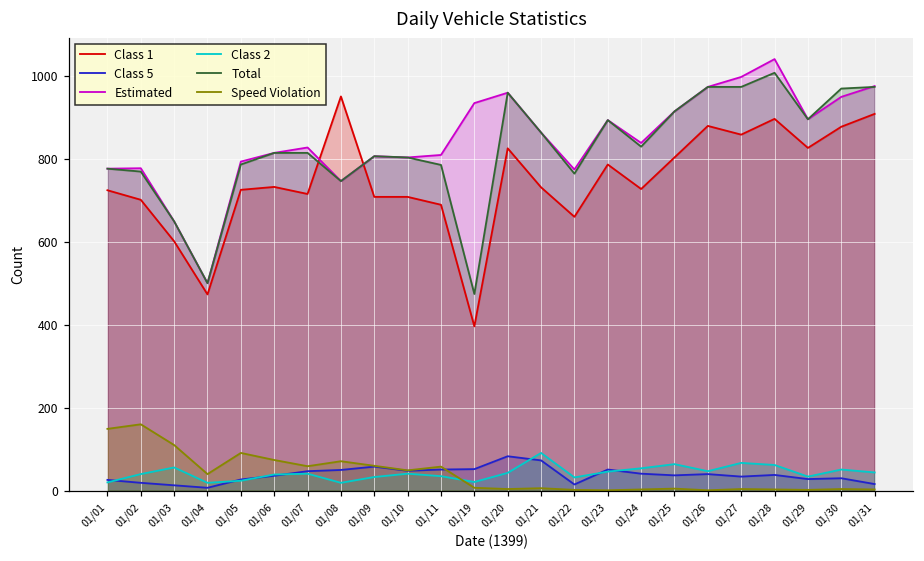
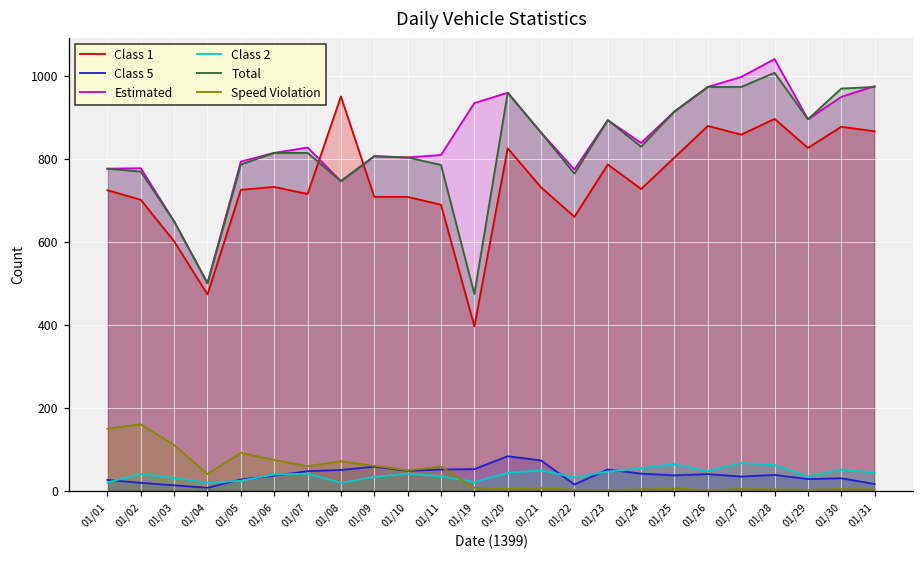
  {
    "Class 1": {
      "01/01": 720,
      "01/02": 700,
      "01/03": 600,
      "01/04": 470,
      "01/05": 730,
      "01/06": 730,
      "01/07": 720,
      "01/08": 950,
      "01/09": 710,
      "01/10": 710,
      "01/11": 690,
      "01/19": 400,
      "01/20": 830,
      "01/21": 730,
      "01/22": 660,
      "01/23": 790,
      "01/24": 730,
      "01/25": 800,
      "01/26": 880,
      "01/27": 860,
      "01/28": 900,
      "01/29": 830,
      "01/30": 880,
-     "01/31": 910
+     "01/31": 870
    },
    "Class 5": {
      "01/02": 20,
      "01/03": 10,
      "01/04": 10,
      "01/08": 50,
      "01/11": 50,
      "01/19": 50,
      "01/20": 80,
      "01/21": 70,
      "01/22": 20,
      "01/24": 40,
      "01/25": 40,
      "01/26": 40,
      "01/27": 30,
      "01/28": 40,
      "01/30": 30,
      "01/31": 20
    },
    "Estimated": {
      "01/02": 780,
      "01/05": 790,
      "01/07": 830,
      "01/11": 810,
      "01/19": 930,
      "01/22": 770,
      "01/24": 840,
      "01/27": 1000,
      "01/28": 1040,
      "01/30": 950
    },
    "Class 2": {
      "01/02": 40,
-     "01/03": 60,
+     "01/03": 30,
      "01/04": 20,
      "01/08": 20,
      "01/09": 30,
      "01/10": 40,
      "01/11": 40,
      "01/19": 20,
      "01/20": 40,
-     "01/21": 90,
+     "01/21": 50,
      "01/22": 30,
      "01/24": 50,
      "01/25": 60,
      "01/26": 50,
      "01/27": 70,
      "01/28": 60,
      "01/30": 50,
      "01/31": 40
    },
    "Total": {
      "01/02": 770,
      "01/05": 790,
      "01/07": 810,
      "01/11": 790,
      "01/19": 470,
      "01/22": 760,
      "01/24": 830,
      "01/27": 970,
      "01/28": 1010,
      "01/30": 970
    },
    "Speed Violation": {
      "01/01": 150,
      "01/02": 160,
      "01/03": 110,
      "01/04": 40,
      "01/05": 90,
      "01/06": 70,
      "01/07": 60,
      "01/08": 70,
      "01/11": 60,
      "01/19": 10,
      "01/20": 0,
      "01/21": 10,
      "01/22": 0,
      "01/23": 0,
      "01/24": 0,
      "01/25": 10,
      "01/26": 0,
      "01/27": 0,
      "01/28": 0,
      "01/29": 0,
      "01/30": 0,
      "01/31": 0
    }
  }
